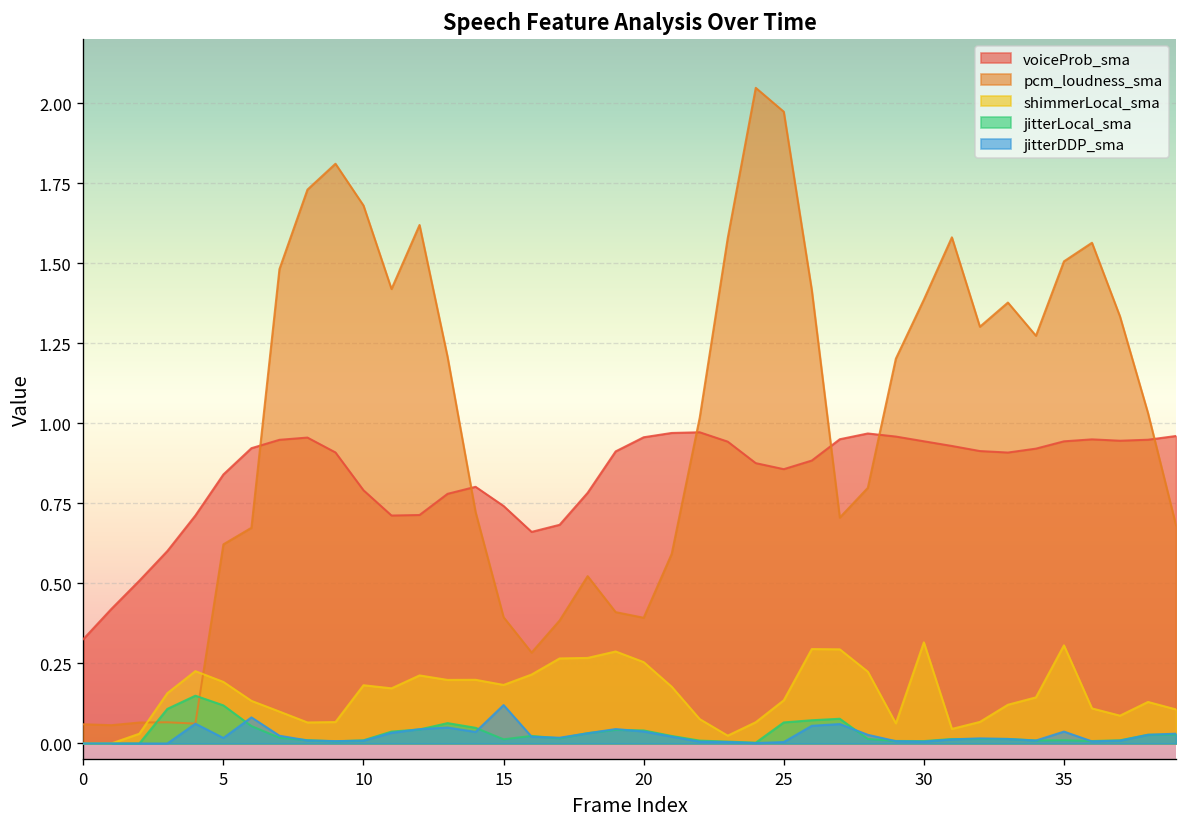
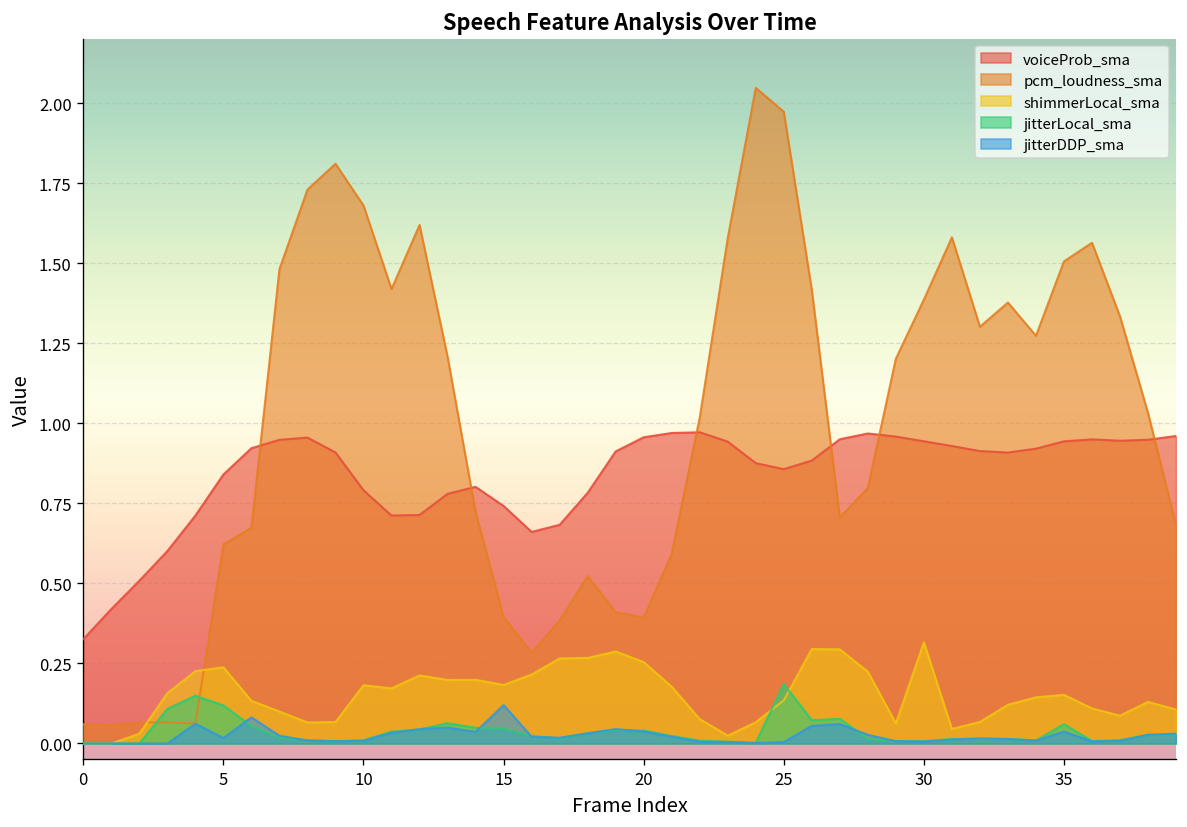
  {
    "shimmerLocal_sma": {
-     "5": 0.19,
+     "5": 0.24,
      "10": 0.18,
      "15": 0.18,
      "20": 0.25,
      "25": 0.13,
      "30": 0.32,
-     "35": 0.31
+     "35": 0.15
    },
    "jitterLocal_sma": {
      "5": 0.12,
-     "15": 0.01,
-     "25": 0.07,
-     "35": 0.01
+     "15": 0.05,
+     "25": 0.19,
+     "35": 0.06
    },
    "jitterDDP_sma": {
      "5": 0.02,
      "15": 0.12,
      "25": 0.00,
      "35": 0.04
    }
  }
